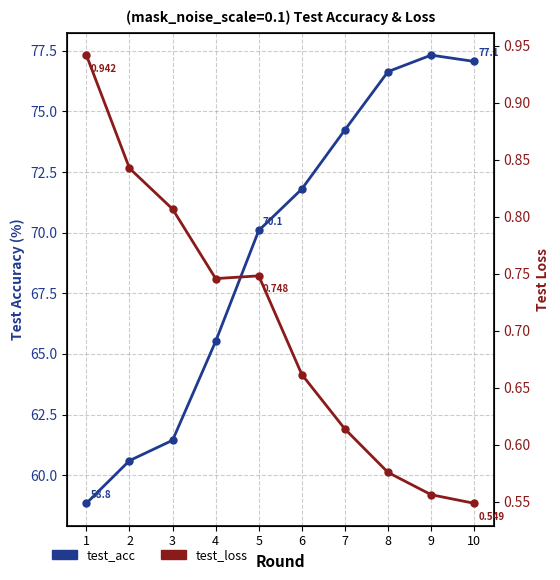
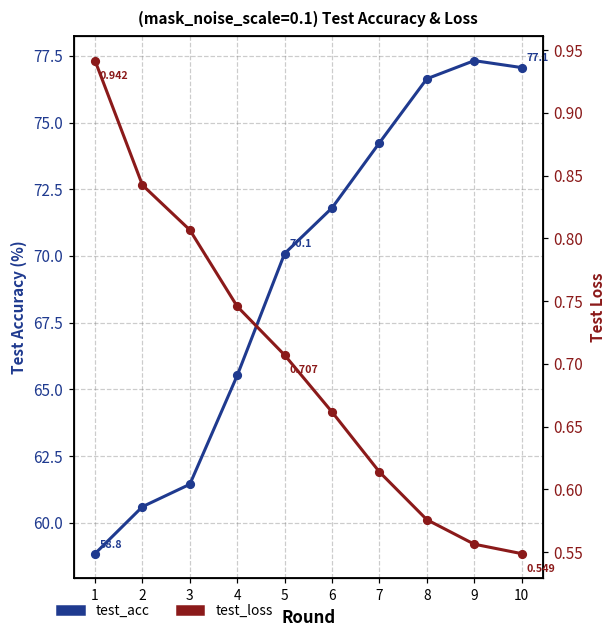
  {
    "test_acc": {
      "1": 58.8,
      "5": 70.1,
      "10": 77.1
    },
    "test_loss": {
      "1": 0.942,
-     "5": 0.748,
+     "5": 0.707,
      "10": 0.549
    }
  }
